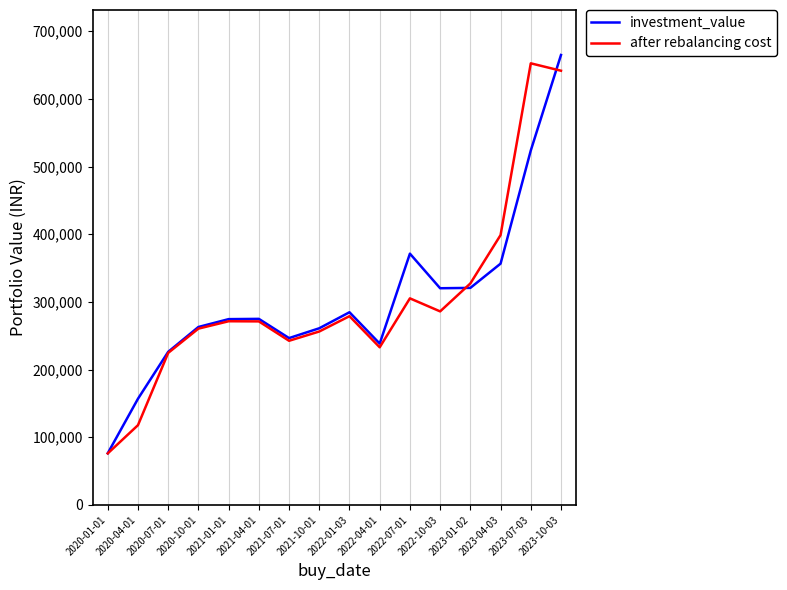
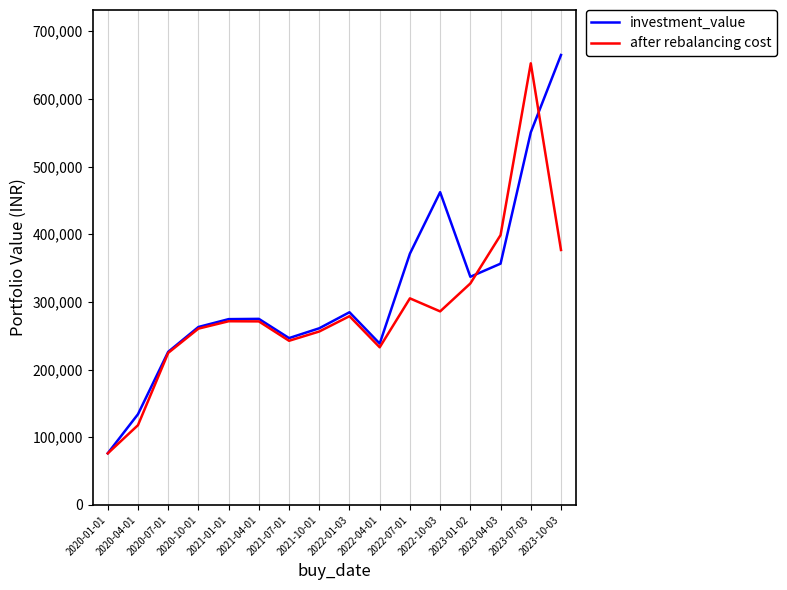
  {
    "investment_value": {
-     "2020-04-01": "160,000",
+     "2020-04-01": "130,000",
      "2021-07-01": "250,000",
      "2021-10-01": "260,000",
      "2022-01-03": "280,000",
      "2022-04-01": "240,000",
      "2022-07-01": "370,000",
-     "2022-10-03": "320,000",
-     "2023-01-02": "320,000",
+     "2022-10-03": "460,000",
+     "2023-01-02": "340,000",
      "2023-04-03": "360,000",
-     "2023-07-03": "520,000",
+     "2023-07-03": "550,000",
      "2023-10-03": "660,000"
    },
    "after rebalancing cost": {
      "2020-04-01": "120,000",
      "2021-07-01": "240,000",
      "2021-10-01": "260,000",
      "2022-01-03": "280,000",
      "2022-04-01": "230,000",
      "2022-07-01": "310,000",
      "2022-10-03": "290,000",
      "2023-01-02": "330,000",
      "2023-04-03": "400,000",
      "2023-07-03": "650,000",
-     "2023-10-03": "640,000"
+     "2023-10-03": "380,000"
    }
  }
